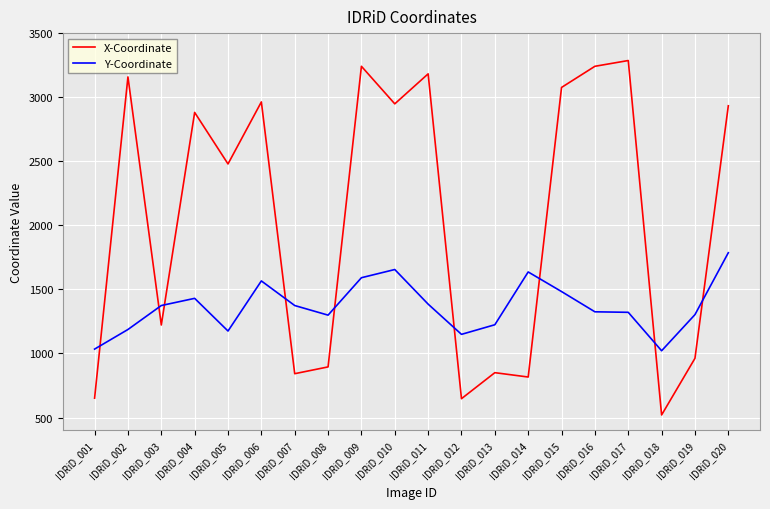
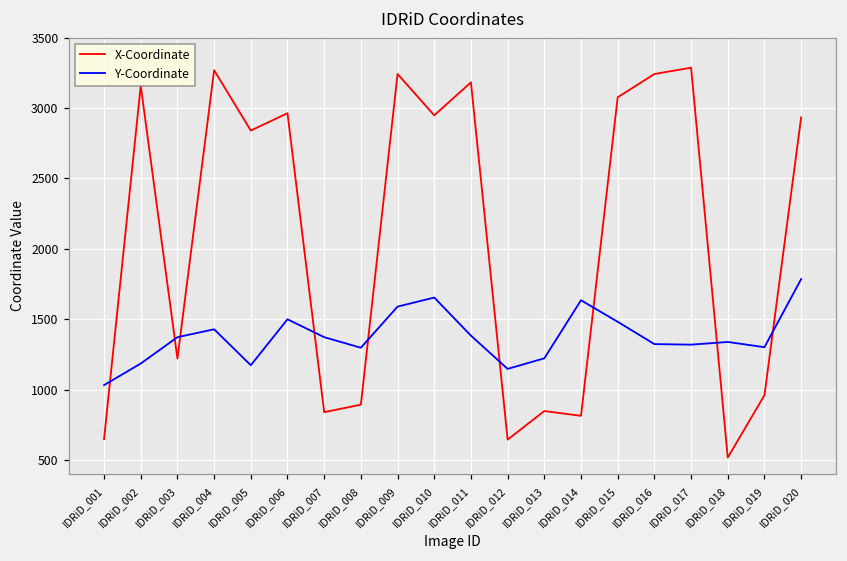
  {
    "X-Coordinate": {
      "IDRiD_001": 650,
      "IDRiD_002": 3160,
      "IDRiD_003": 1220,
-     "IDRiD_004": 2880,
-     "IDRiD_005": 2480,
+     "IDRiD_004": 3270,
+     "IDRiD_005": 2840,
      "IDRiD_006": 2960,
      "IDRiD_007": 840,
      "IDRiD_008": 900,
      "IDRiD_009": 3240,
      "IDRiD_010": 2950,
      "IDRiD_011": 3180,
      "IDRiD_012": 650,
      "IDRiD_013": 850,
      "IDRiD_014": 820,
      "IDRiD_015": 3080,
      "IDRiD_016": 3240,
      "IDRiD_017": 3290,
      "IDRiD_018": 520,
      "IDRiD_019": 960,
      "IDRiD_020": 2930
    },
    "Y-Coordinate": {
      "IDRiD_001": 1030,
      "IDRiD_002": 1190,
      "IDRiD_003": 1370,
      "IDRiD_004": 1430,
      "IDRiD_005": 1180,
-     "IDRiD_006": 1570,
+     "IDRiD_006": 1500,
      "IDRiD_007": 1370,
      "IDRiD_008": 1300,
      "IDRiD_009": 1590,
      "IDRiD_010": 1660,
      "IDRiD_011": 1390,
      "IDRiD_012": 1150,
      "IDRiD_013": 1220,
      "IDRiD_014": 1640,
      "IDRiD_015": 1480,
      "IDRiD_016": 1330,
      "IDRiD_017": 1320,
-     "IDRiD_018": 1020,
+     "IDRiD_018": 1340,
      "IDRiD_019": 1300,
      "IDRiD_020": 1790
    }
  }
